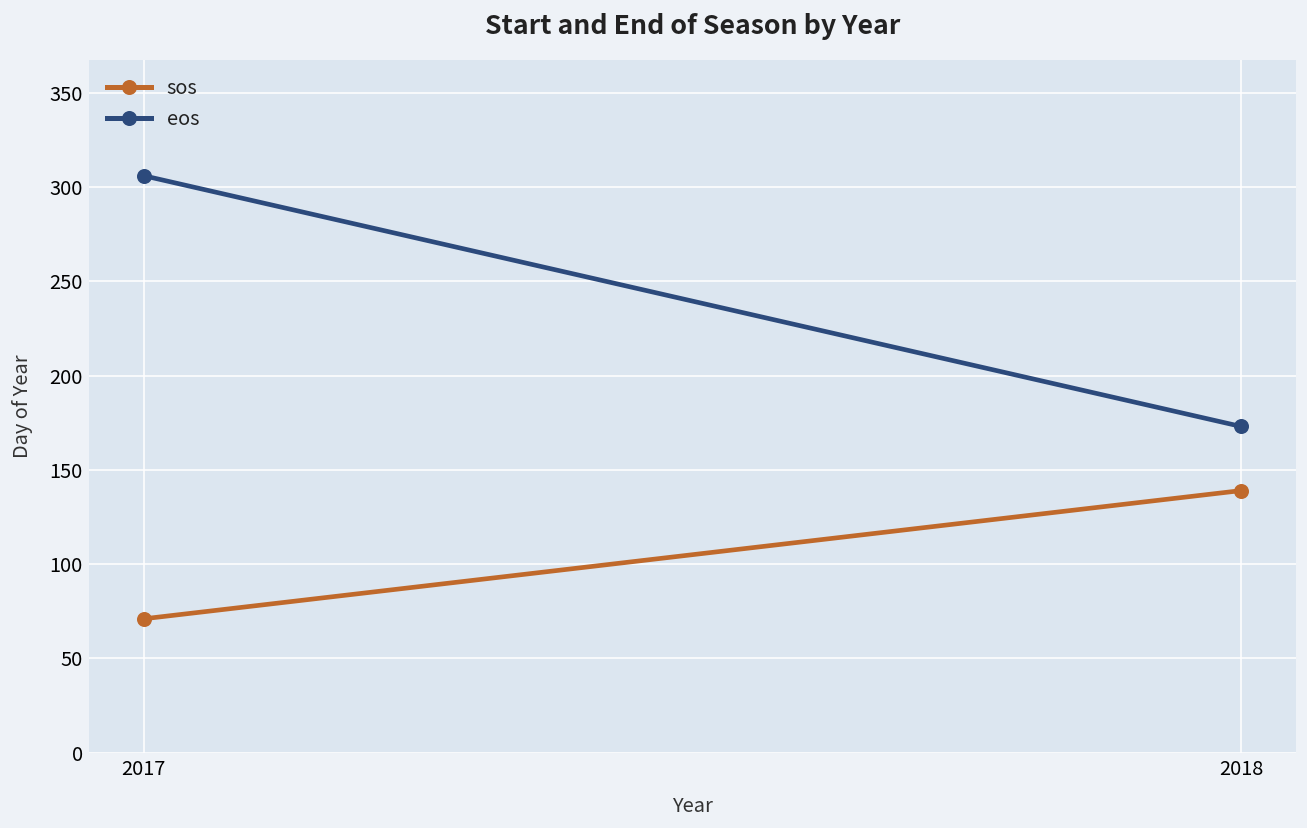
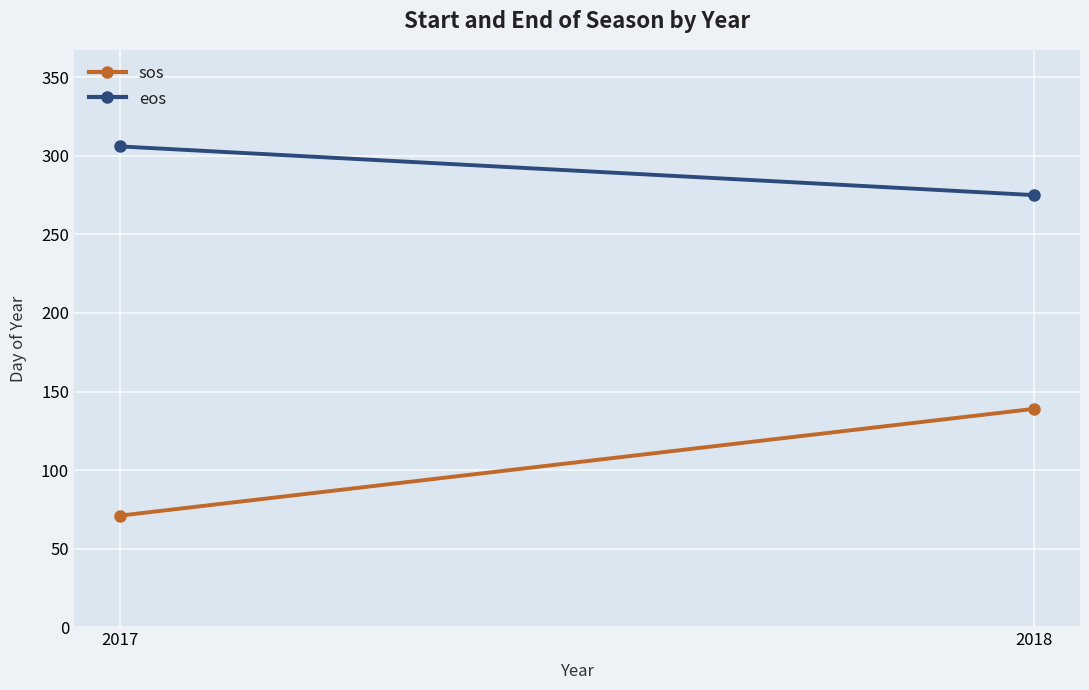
  {
    "sos": {
      "2017": 71,
      "2018": 139
    },
    "eos": {
      "2017": 306,
-     "2018": 173
+     "2018": 275
    }
  }
